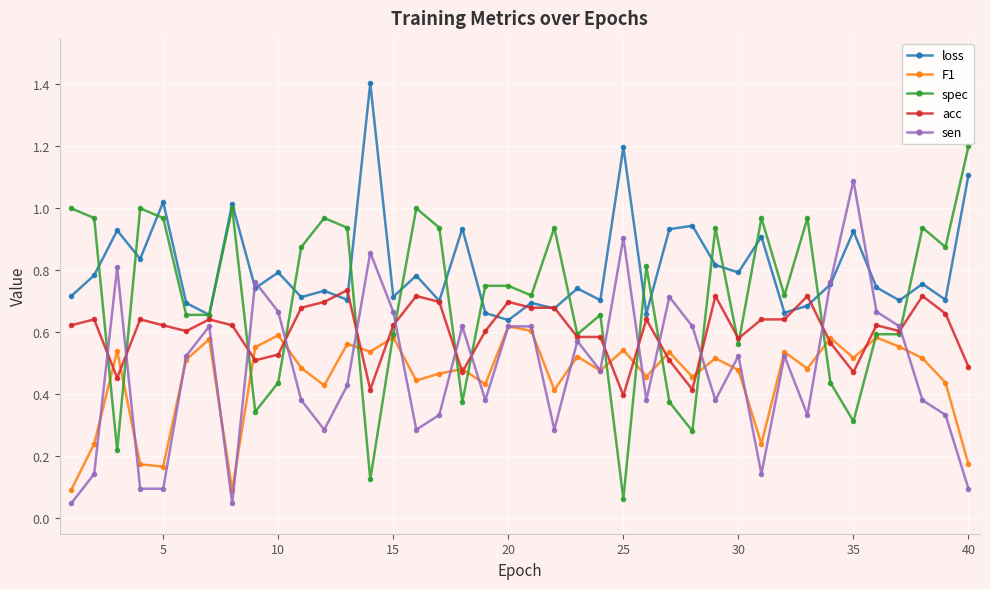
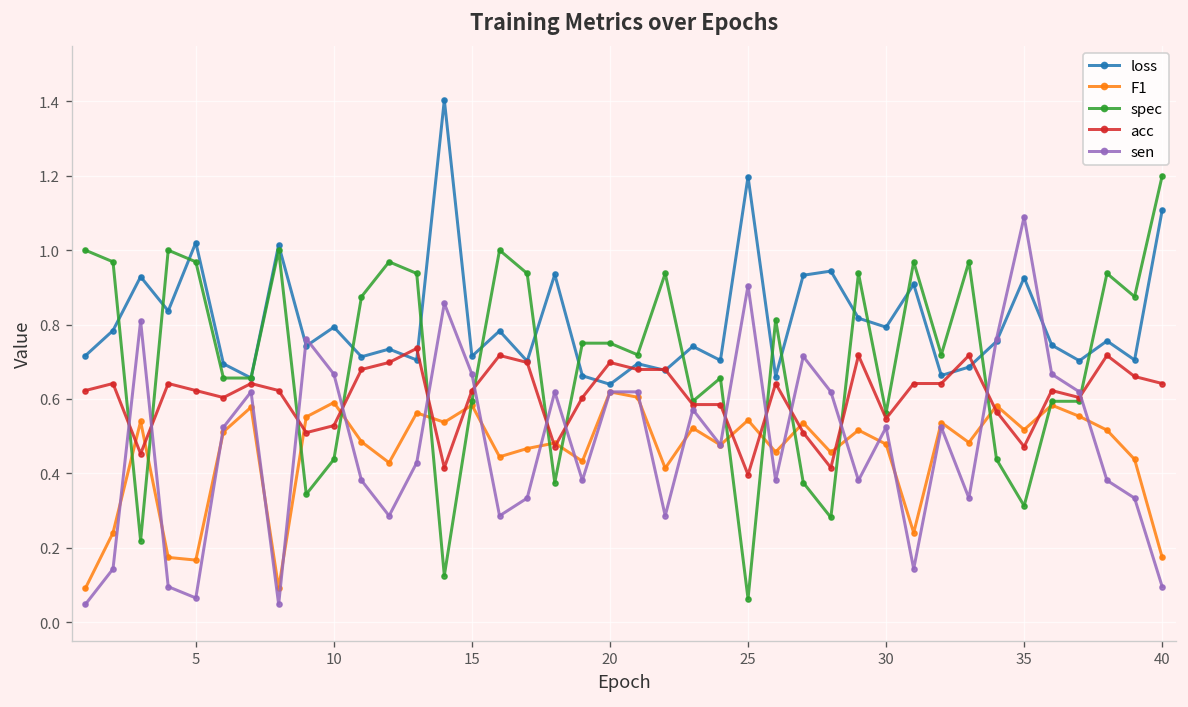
  {
    "loss": {
      "5": 1.02,
      "10": 0.79,
      "15": 0.71,
      "20": 0.64,
      "25": 1.20,
      "30": 0.79,
      "35": 0.93,
      "40": 1.11
    },
    "F1": {
      "5": 0.17,
      "10": 0.59,
      "15": 0.58,
      "25": 0.54,
      "30": 0.48,
      "35": 0.52,
      "40": 0.17
    },
    "spec": {
      "5": 0.97,
      "10": 0.44,
      "15": 0.59,
      "20": 0.75,
      "25": 0.06,
      "30": 0.56,
      "35": 0.31,
      "40": 1.20
    },
    "acc": {
      "5": 0.62,
      "10": 0.53,
      "15": 0.62,
      "20": 0.70,
      "25": 0.40,
-     "30": 0.58,
+     "30": 0.55,
      "35": 0.47,
-     "40": 0.49
+     "40": 0.64
    },
    "sen": {
-     "5": 0.10,
+     "5": 0.06,
      "10": 0.67,
      "15": 0.67,
      "25": 0.90,
      "30": 0.52,
      "35": 1.09,
      "40": 0.10
    }
  }
